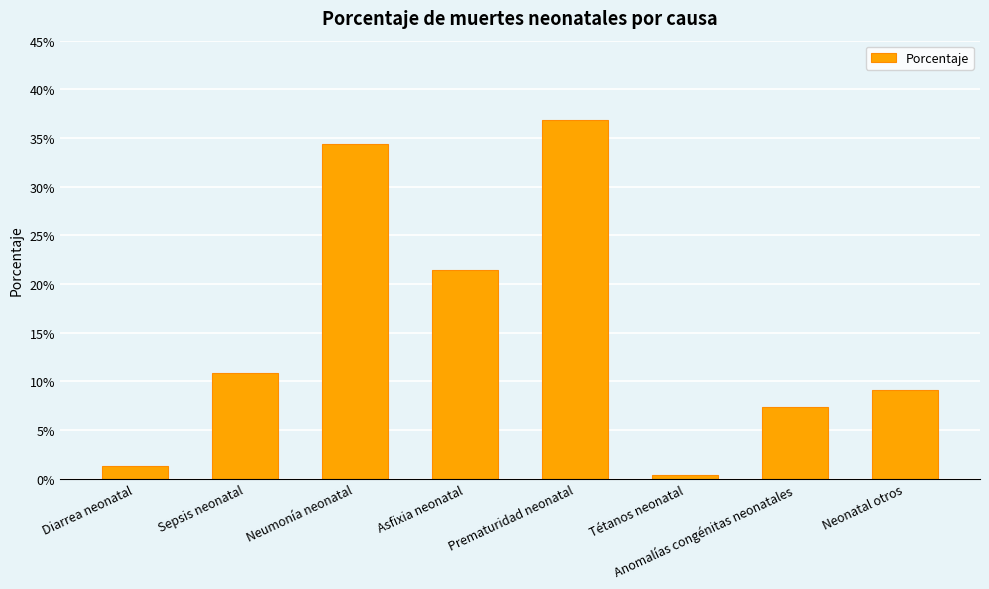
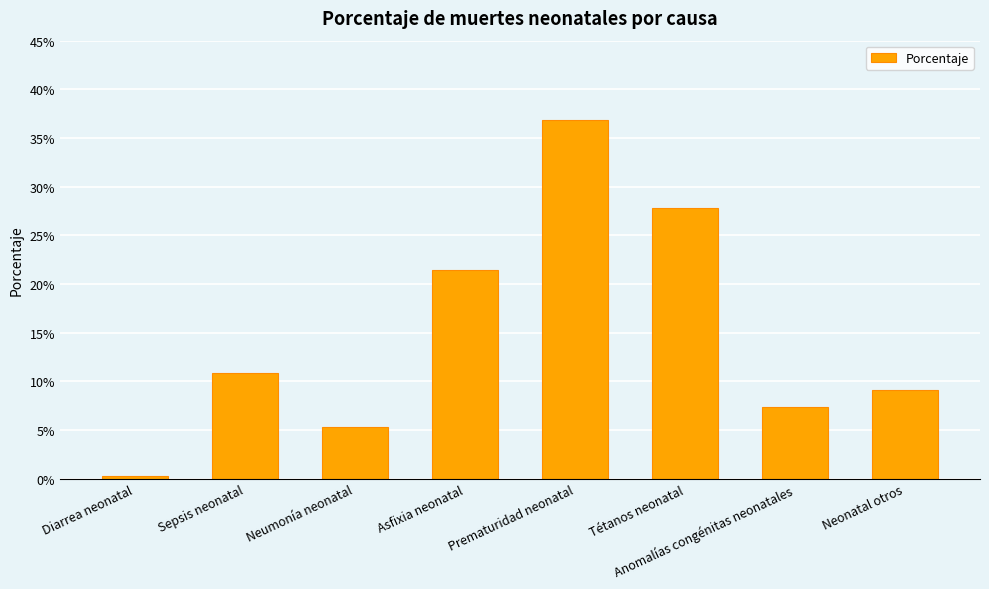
  {
-   "Diarrea neonatal": "1%",
+   "Diarrea neonatal": "0%",
    "Sepsis neonatal": "11%",
-   "Neumonía neonatal": "34%",
+   "Neumonía neonatal": "5%",
    "Asfixia neonatal": "21%",
    "Prematuridad neonatal": "37%",
-   "Tétanos neonatal": "0%",
+   "Tétanos neonatal": "28%",
    "Anomalías congénitas neonatales": "7%",
    "Neonatal otros": "9%"
  }
